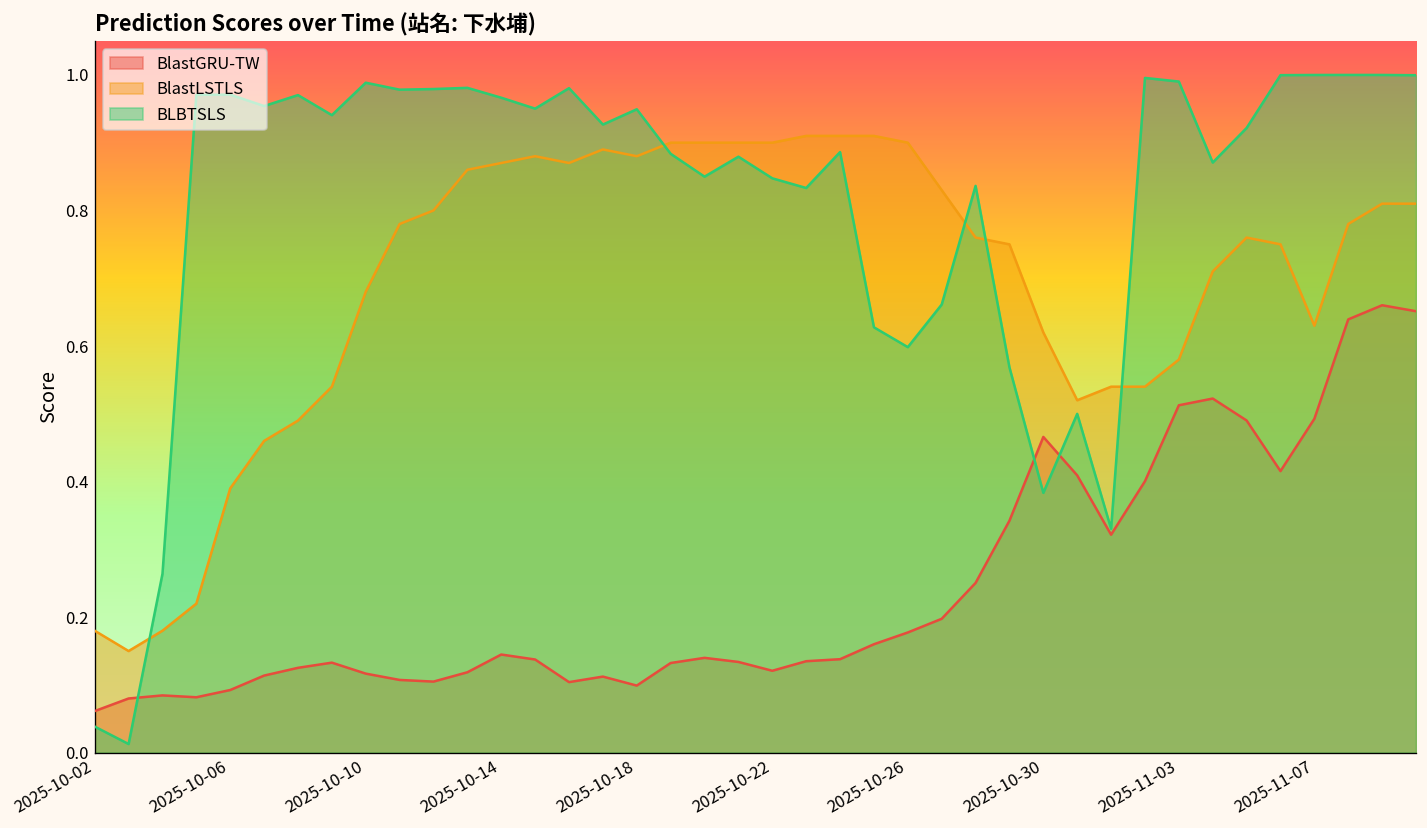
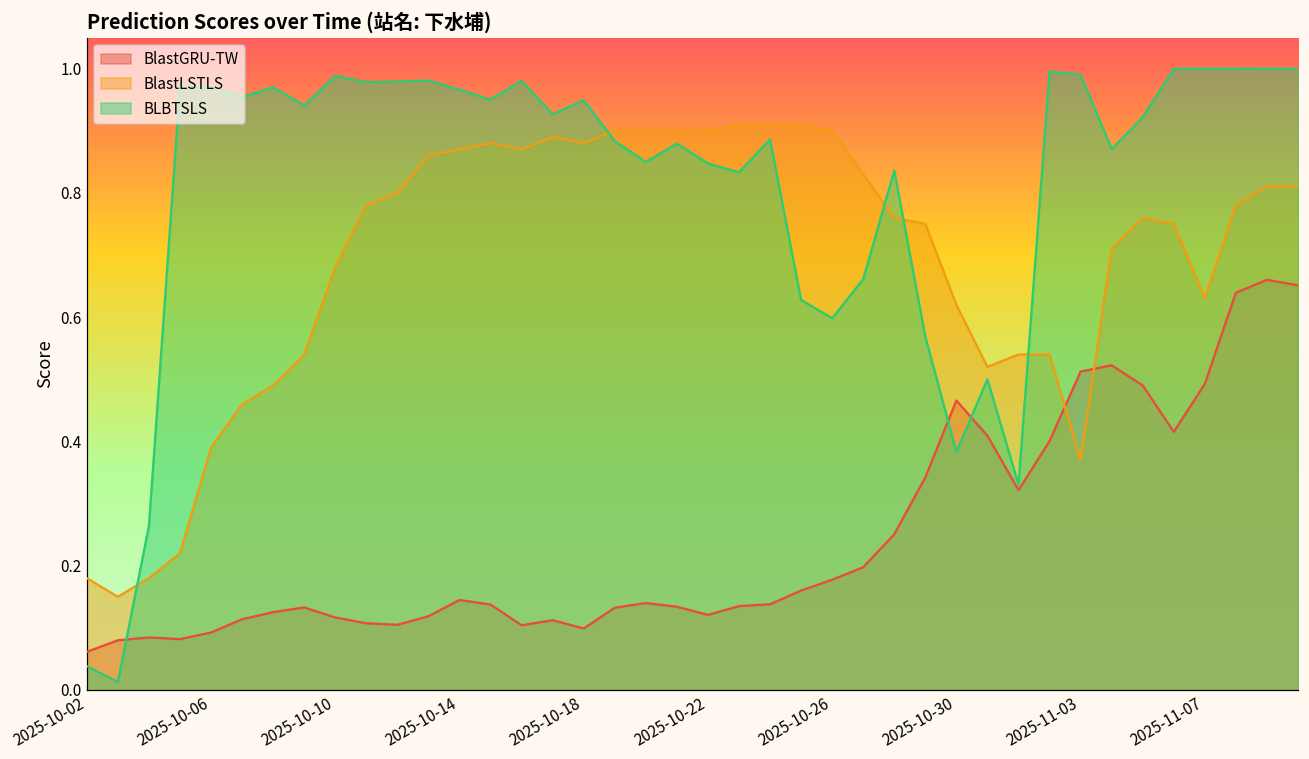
  {
    "BlastGRU-TW": {
      "2025-10-02": 0.06,
      "2025-10-06": 0.09,
      "2025-10-10": 0.12,
      "2025-10-14": 0.14,
      "2025-10-18": 0.10,
      "2025-10-22": 0.12,
      "2025-10-26": 0.18,
      "2025-10-30": 0.47,
      "2025-11-03": 0.51,
      "2025-11-07": 0.49
    },
    "BlastLSTLS": {
      "2025-10-02": 0.18,
      "2025-10-06": 0.39,
      "2025-10-10": 0.68,
      "2025-10-14": 0.87,
      "2025-10-18": 0.88,
      "2025-10-22": 0.90,
      "2025-10-26": 0.90,
      "2025-10-30": 0.62,
-     "2025-11-03": 0.58,
+     "2025-11-03": 0.37,
      "2025-11-07": 0.63
    },
    "BLBTSLS": {
      "2025-10-02": 0.04,
      "2025-10-10": 0.99,
      "2025-10-14": 0.97,
      "2025-10-18": 0.95,
      "2025-10-22": 0.85,
      "2025-10-26": 0.60,
      "2025-10-30": 0.38,
      "2025-11-03": 0.99,
      "2025-11-07": 1.00
    }
  }
